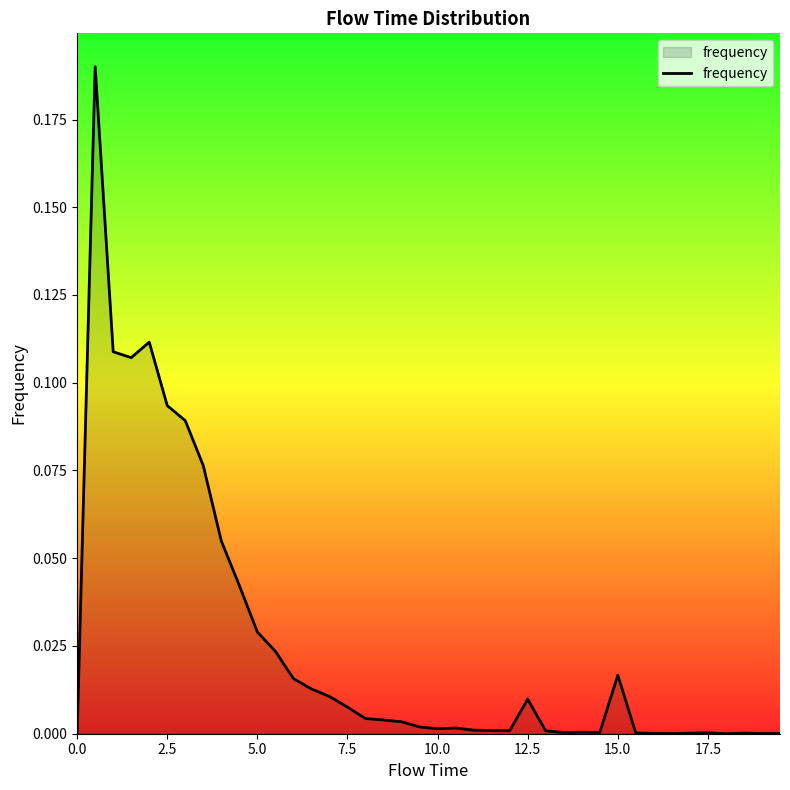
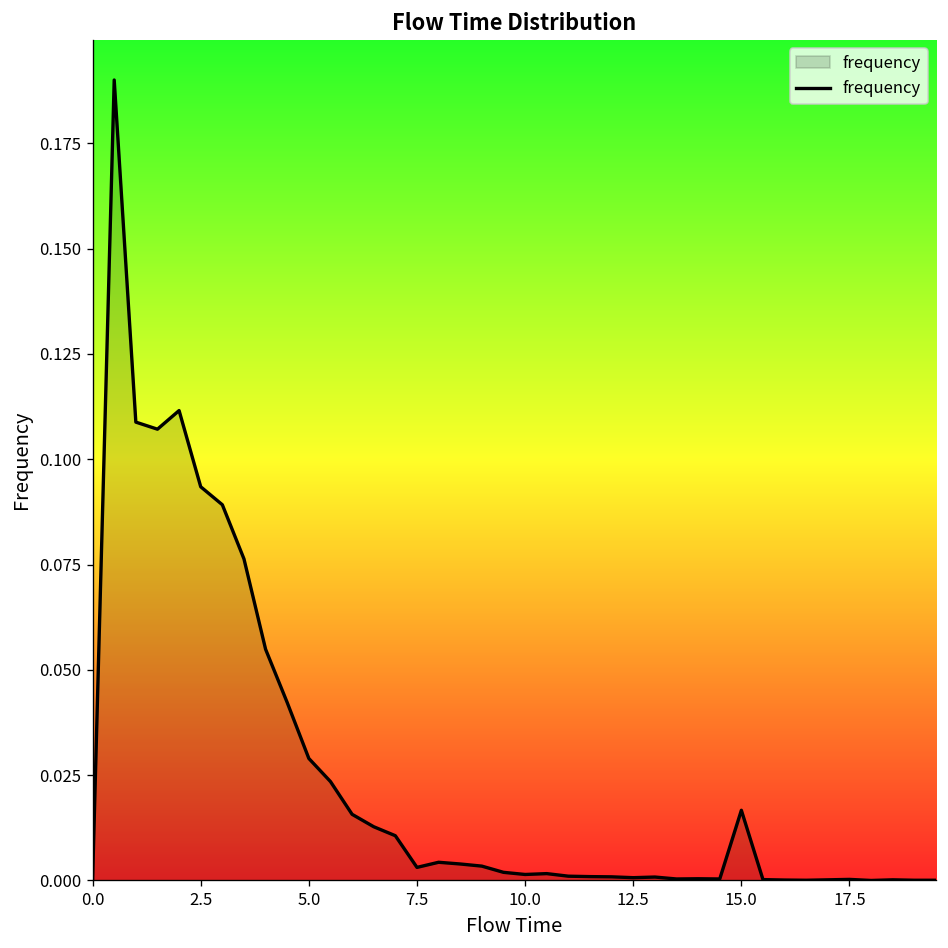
  {
    "0.0": 0.000,
    "2.5": 0.093,
    "5.0": 0.029,
-   "7.5": 0.008,
+   "7.5": 0.003,
    "10.0": 0.001,
-   "12.5": 0.010,
+   "12.5": 0.001,
    "15.0": 0.017,
    "17.5": 0.000
  }
